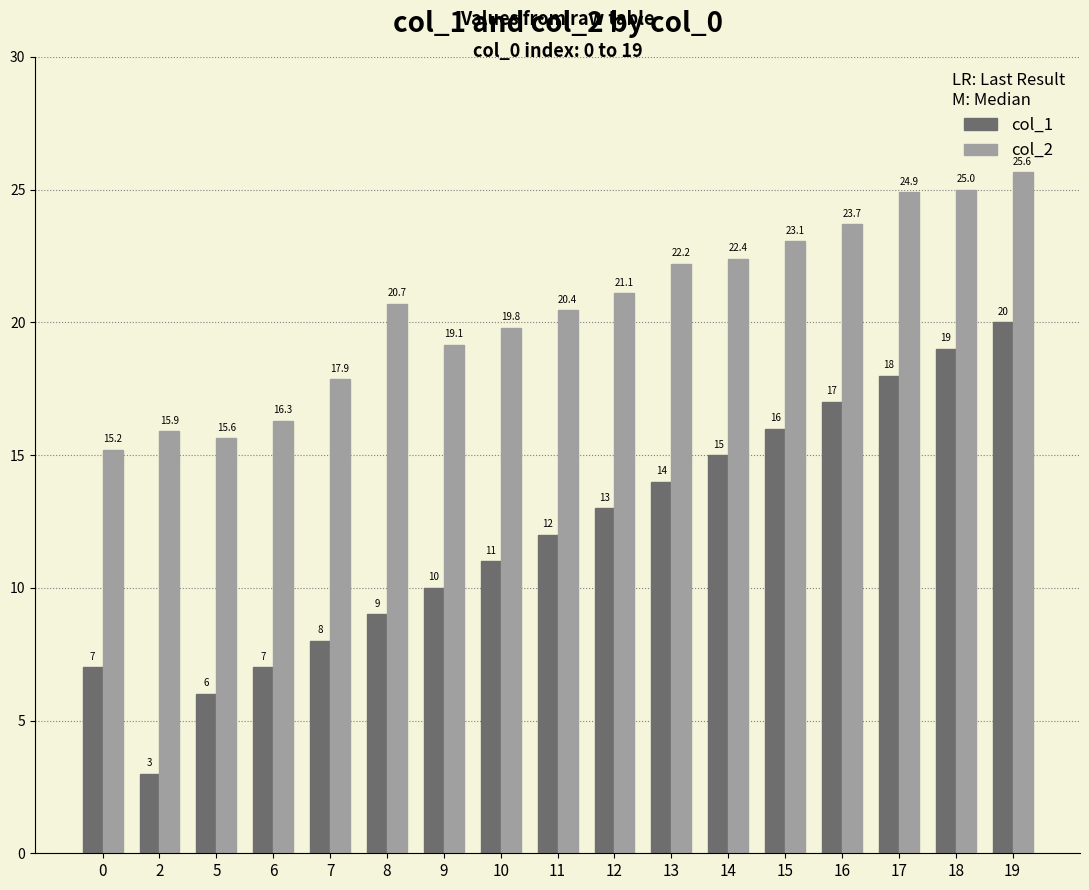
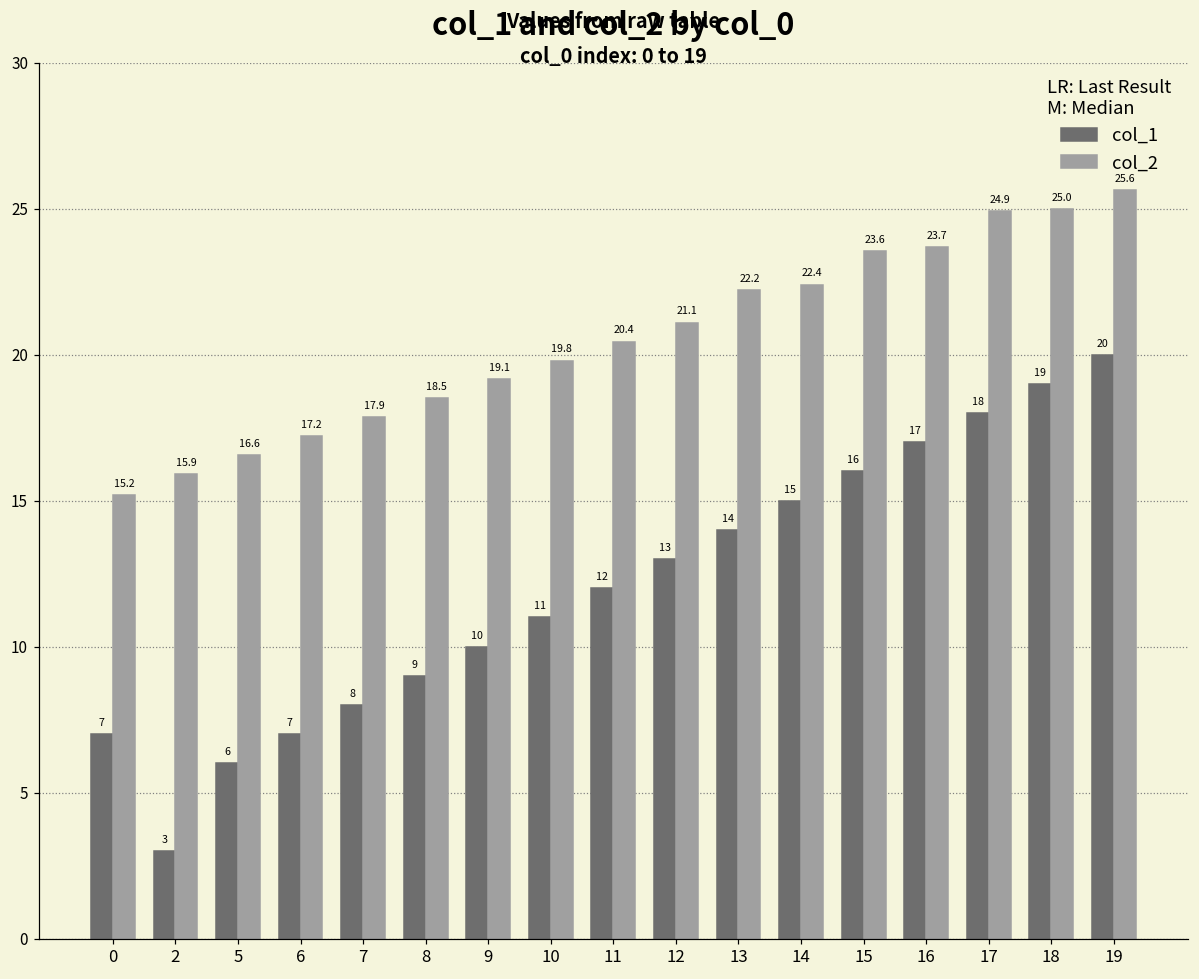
  {
    "col_1": {
      "0": 7,
      "2": 3,
      "5": 6,
      "6": 7,
      "7": 8,
      "8": 9,
      "9": 10,
      "10": 11,
      "11": 12,
      "12": 13,
      "13": 14,
      "14": 15,
      "15": 16,
      "16": 17,
      "17": 18,
      "18": 19,
      "19": 20
    },
    "col_2": {
      "0": 15.2,
      "2": 15.9,
-     "5": 15.6,
-     "6": 16.3,
+     "5": 16.6,
+     "6": 17.2,
      "7": 17.9,
-     "8": 20.7,
+     "8": 18.5,
      "9": 19.1,
      "10": 19.8,
      "11": 20.4,
      "12": 21.1,
      "13": 22.2,
      "14": 22.4,
-     "15": 23.1,
+     "15": 23.6,
      "16": 23.7,
      "17": 24.9,
      "18": 25.0,
      "19": 25.6
    }
  }
